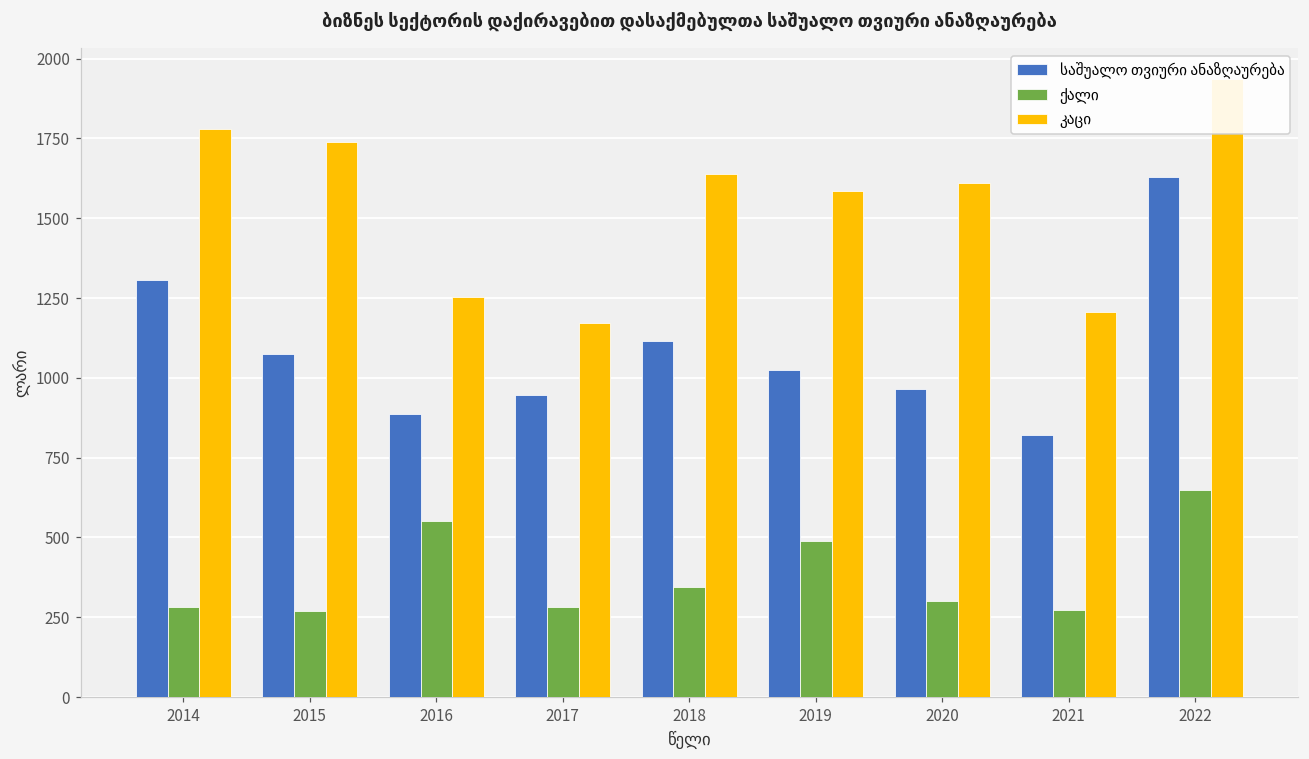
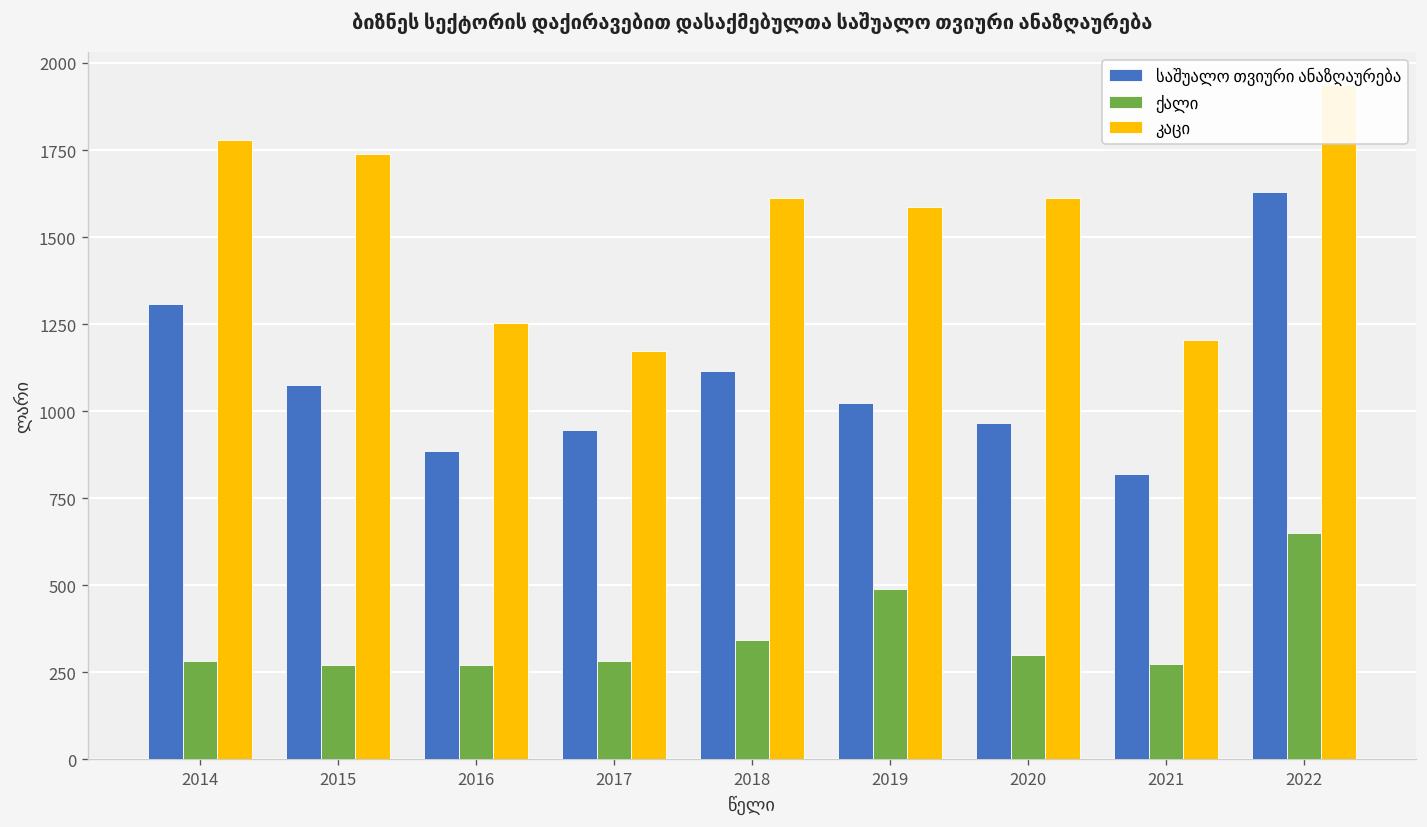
  {
    "საშუალო თვიური ანაზღაურება": {
      "2014": 1310,
      "2015": 1070,
      "2016": 890,
      "2017": 950,
      "2018": 1110,
      "2019": 1020,
      "2020": 970,
      "2021": 820,
      "2022": 1630
    },
    "ქალი": {
      "2014": 280,
      "2015": 270,
-     "2016": 550,
+     "2016": 270,
      "2017": 280,
      "2018": 340,
      "2019": 490,
      "2020": 300,
      "2021": 270,
      "2022": 650
    },
    "კაცი": {
      "2014": 1780,
      "2015": 1740,
      "2016": 1250,
      "2017": 1170,
-     "2018": 1640,
+     "2018": 1610,
      "2019": 1590,
      "2020": 1610,
      "2021": 1210
    }
  }
